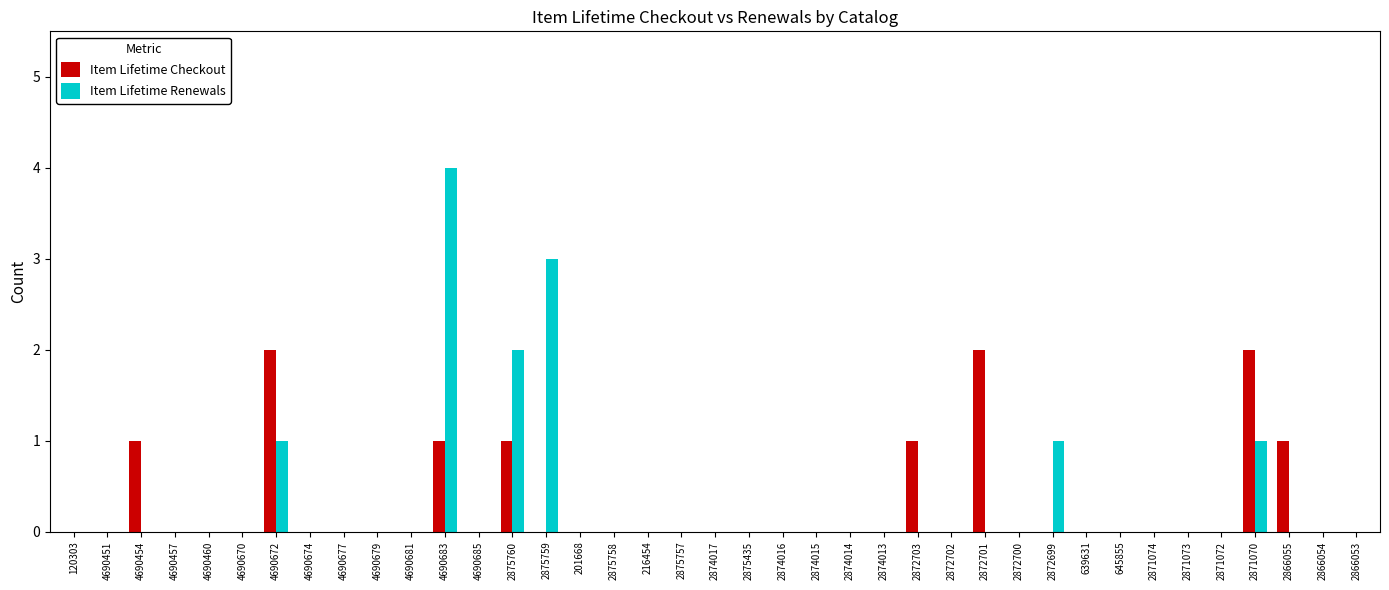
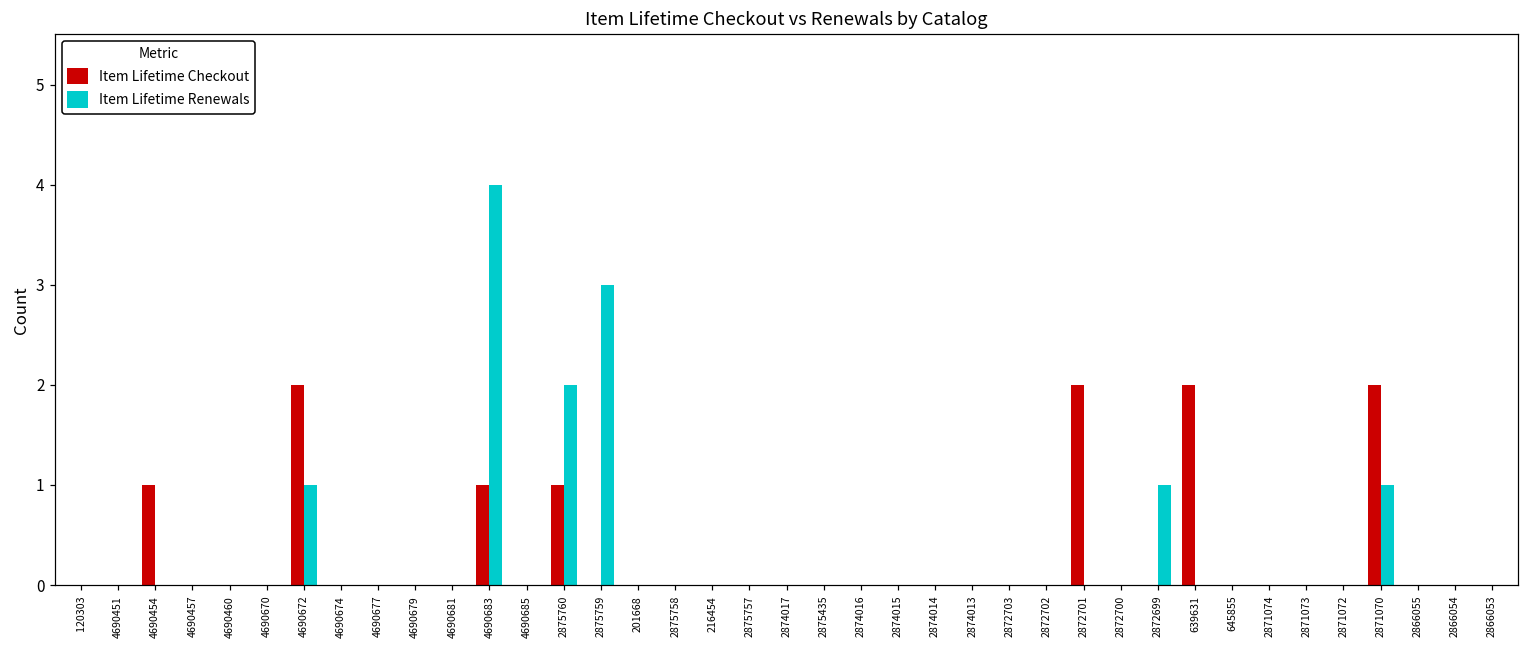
  {
    "Item Lifetime Checkout": {
      "120303": 0,
      "4690451": 0,
      "4690454": 1,
      "4690457": 0,
      "4690460": 0,
      "4690670": 0,
      "4690672": 2,
      "4690674": 0,
      "4690677": 0,
      "4690679": 0,
      "4690681": 0,
      "4690683": 1,
      "4690685": 0,
      "2875760": 1,
      "2875759": 0,
      "201668": 0,
      "2875758": 0,
      "216454": 0,
      "2875757": 0,
      "2874017": 0,
      "2875435": 0,
      "2874016": 0,
      "2874015": 0,
      "2874014": 0,
      "2874013": 0,
-     "2872703": 1,
+     "2872703": 0,
      "2872702": 0,
      "2872701": 2,
      "2872700": 0,
      "2872699": 0,
-     "639631": 0,
+     "639631": 2,
      "645855": 0,
      "2871074": 0,
      "2871073": 0,
      "2871072": 0,
      "2871070": 2,
-     "2866055": 1,
+     "2866055": 0,
      "2866054": 0,
      "2866053": 0
    },
    "Item Lifetime Renewals": {
      "120303": 0,
      "4690451": 0,
      "4690454": 0,
      "4690457": 0,
      "4690460": 0,
      "4690670": 0,
      "4690672": 1,
      "4690674": 0,
      "4690677": 0,
      "4690679": 0,
      "4690681": 0,
      "4690683": 4,
      "4690685": 0,
      "2875760": 2,
      "2875759": 3,
      "201668": 0,
      "2875758": 0,
      "216454": 0,
      "2875757": 0,
      "2874017": 0,
      "2875435": 0,
      "2874016": 0,
      "2874015": 0,
      "2874014": 0,
      "2874013": 0,
      "2872703": 0,
      "2872702": 0,
      "2872701": 0,
      "2872700": 0,
      "2872699": 1,
      "639631": 0,
      "645855": 0,
      "2871074": 0,
      "2871073": 0,
      "2871072": 0,
      "2871070": 1,
      "2866055": 0,
      "2866054": 0,
      "2866053": 0
    }
  }
